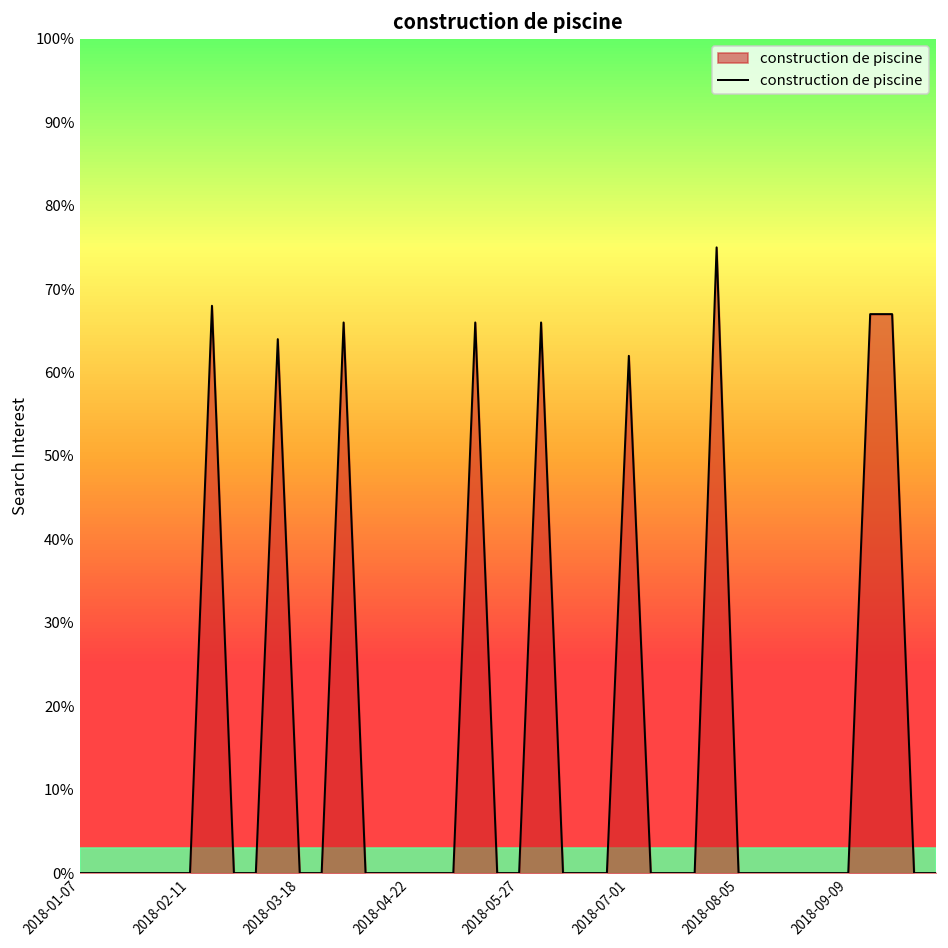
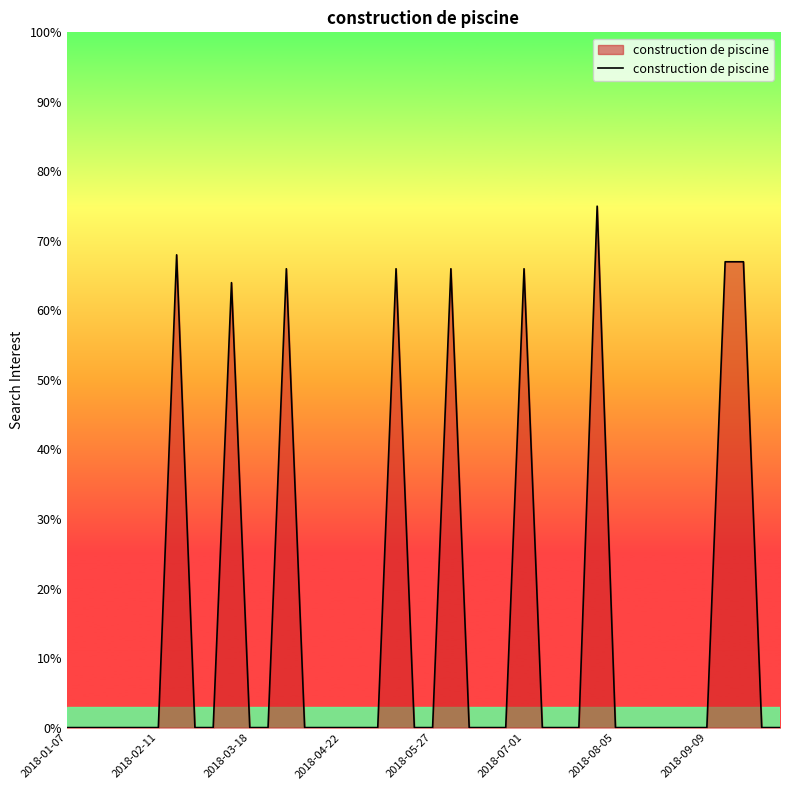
  {
-   "2018-07-01": "62%"
+   "2018-07-01": "66%"
  }
